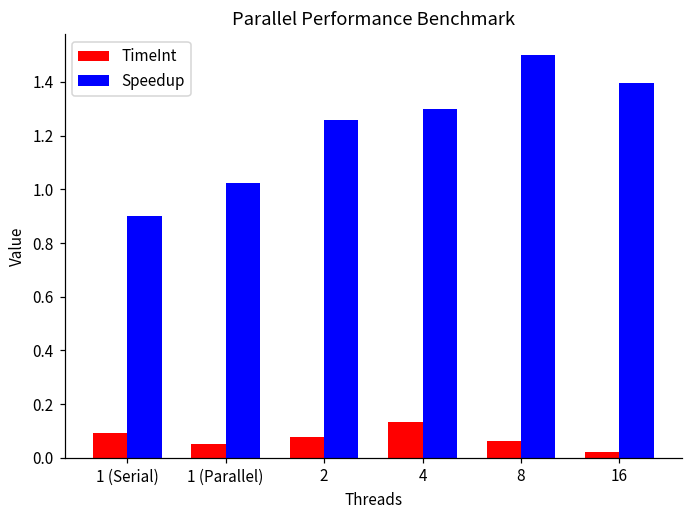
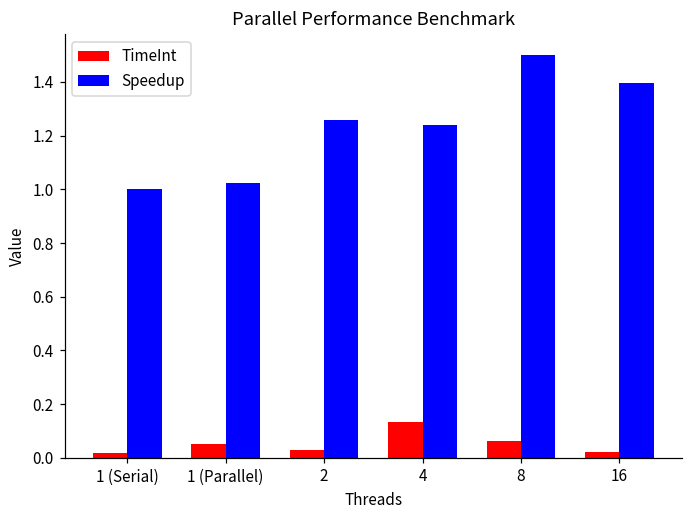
  {
    "TimeInt": {
-     "1 (Serial)": 0.09,
+     "1 (Serial)": 0.02,
      "1 (Parallel)": 0.05,
-     "2": 0.08,
+     "2": 0.03,
      "4": 0.13,
      "8": 0.06,
      "16": 0.02
    },
    "Speedup": {
-     "1 (Serial)": 0.9,
+     "1 (Serial)": 1.0,
      "1 (Parallel)": 1.02,
      "2": 1.26,
-     "4": 1.30,
+     "4": 1.24,
      "8": 1.50,
      "16": 1.40
    }
  }
